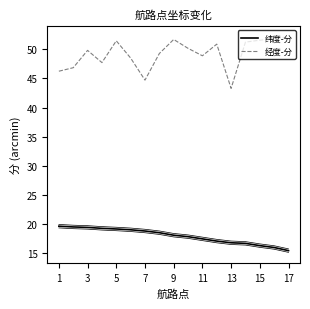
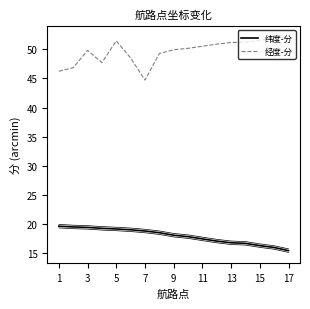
  {
    "经度-分": {
      "1": 46,
      "3": 50,
      "5": 51,
      "7": 45,
-     "9": 52,
-     "11": 49,
-     "13": 43
+     "9": 50,
+     "11": 51,
+     "13": 51
    }
  }
